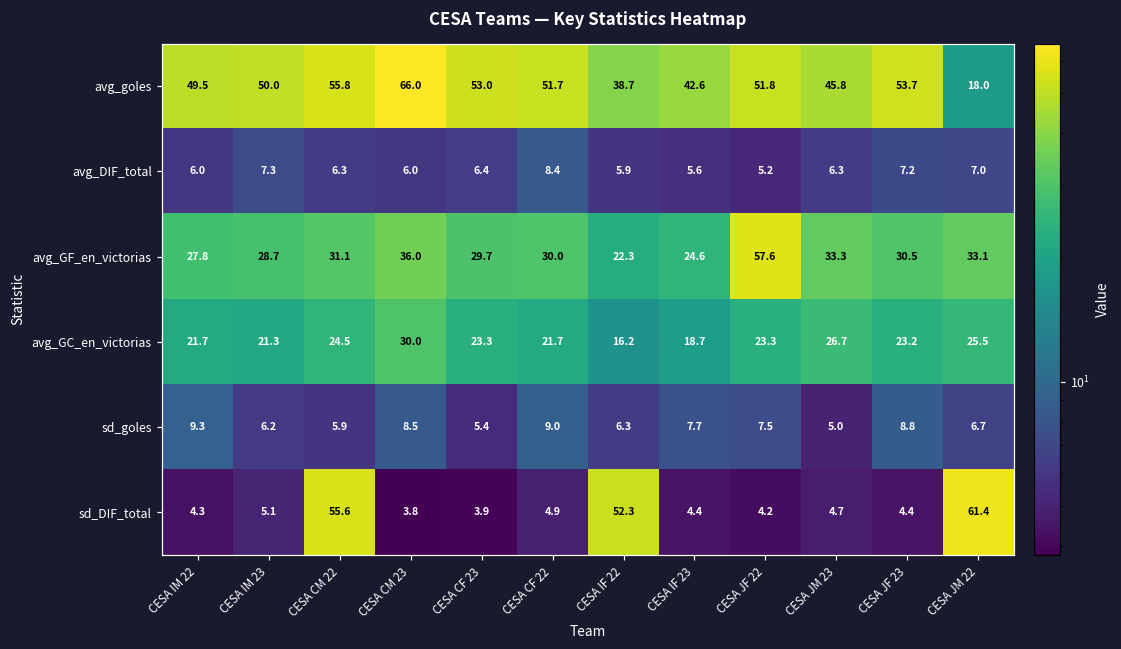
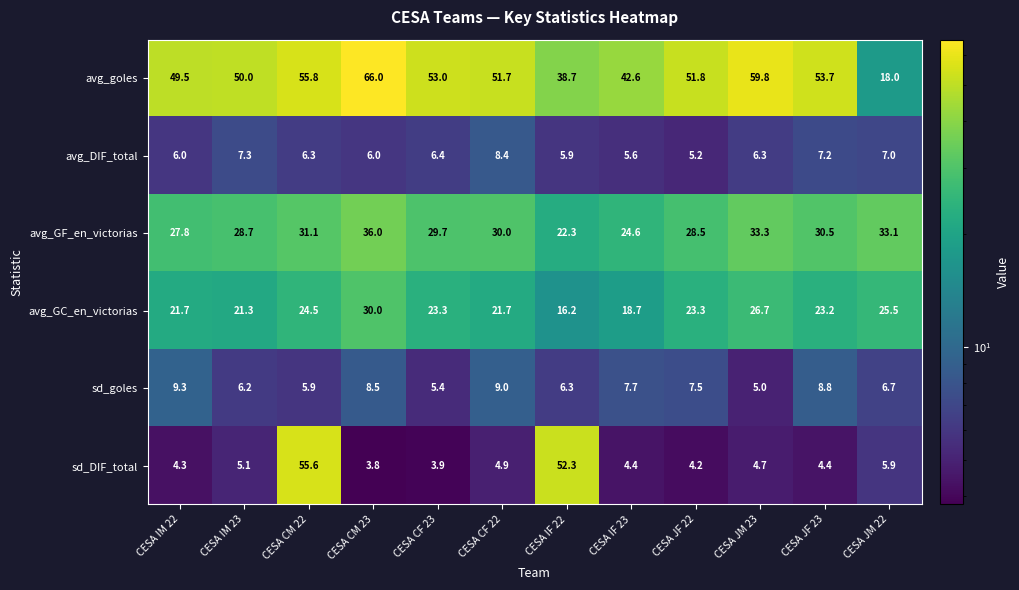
  {
    "avg_goles": {
      "CESA IM 22": 49.5,
      "CESA IM 23": 50.0,
      "CESA CM 22": 55.8,
      "CESA CM 23": 66.0,
      "CESA CF 23": 53.0,
      "CESA CF 22": 51.7,
      "CESA IF 22": 38.7,
      "CESA IF 23": 42.6,
      "CESA JF 22": 51.8,
-     "CESA JM 23": 45.8,
+     "CESA JM 23": 59.8,
      "CESA JF 23": 53.7,
      "CESA JM 22": 18.0
    },
    "avg_DIF_total": {
      "CESA IM 22": 6.0,
      "CESA IM 23": 7.3,
      "CESA CM 22": 6.3,
      "CESA CM 23": 6.0,
      "CESA CF 23": 6.4,
      "CESA CF 22": 8.4,
      "CESA IF 22": 5.9,
      "CESA IF 23": 5.6,
      "CESA JF 22": 5.2,
      "CESA JM 23": 6.3,
      "CESA JF 23": 7.2,
      "CESA JM 22": 7.0
    },
    "avg_GF_en_victorias": {
      "CESA IM 22": 27.8,
      "CESA IM 23": 28.7,
      "CESA CM 22": 31.1,
      "CESA CM 23": 36.0,
      "CESA CF 23": 29.7,
      "CESA CF 22": 30.0,
      "CESA IF 22": 22.3,
      "CESA IF 23": 24.6,
-     "CESA JF 22": 57.6,
+     "CESA JF 22": 28.5,
      "CESA JM 23": 33.3,
      "CESA JF 23": 30.5,
      "CESA JM 22": 33.1
    },
    "avg_GC_en_victorias": {
      "CESA IM 22": 21.7,
      "CESA IM 23": 21.3,
      "CESA CM 22": 24.5,
      "CESA CM 23": 30.0,
      "CESA CF 23": 23.3,
      "CESA CF 22": 21.7,
      "CESA IF 22": 16.2,
      "CESA IF 23": 18.7,
      "CESA JF 22": 23.3,
      "CESA JM 23": 26.7,
      "CESA JF 23": 23.2,
      "CESA JM 22": 25.5
    },
    "sd_goles": {
      "CESA IM 22": 9.3,
      "CESA IM 23": 6.2,
      "CESA CM 22": 5.9,
      "CESA CM 23": 8.5,
      "CESA CF 23": 5.4,
      "CESA CF 22": 9.0,
      "CESA IF 22": 6.3,
      "CESA IF 23": 7.7,
      "CESA JF 22": 7.5,
      "CESA JM 23": 5.0,
      "CESA JF 23": 8.8,
      "CESA JM 22": 6.7
    },
    "sd_DIF_total": {
      "CESA IM 22": 4.3,
      "CESA IM 23": 5.1,
      "CESA CM 22": 55.6,
      "CESA CM 23": 3.8,
      "CESA CF 23": 3.9,
      "CESA CF 22": 4.9,
      "CESA IF 22": 52.3,
      "CESA IF 23": 4.4,
      "CESA JF 22": 4.2,
      "CESA JM 23": 4.7,
      "CESA JF 23": 4.4,
-     "CESA JM 22": 61.4
+     "CESA JM 22": 5.9
    }
  }
